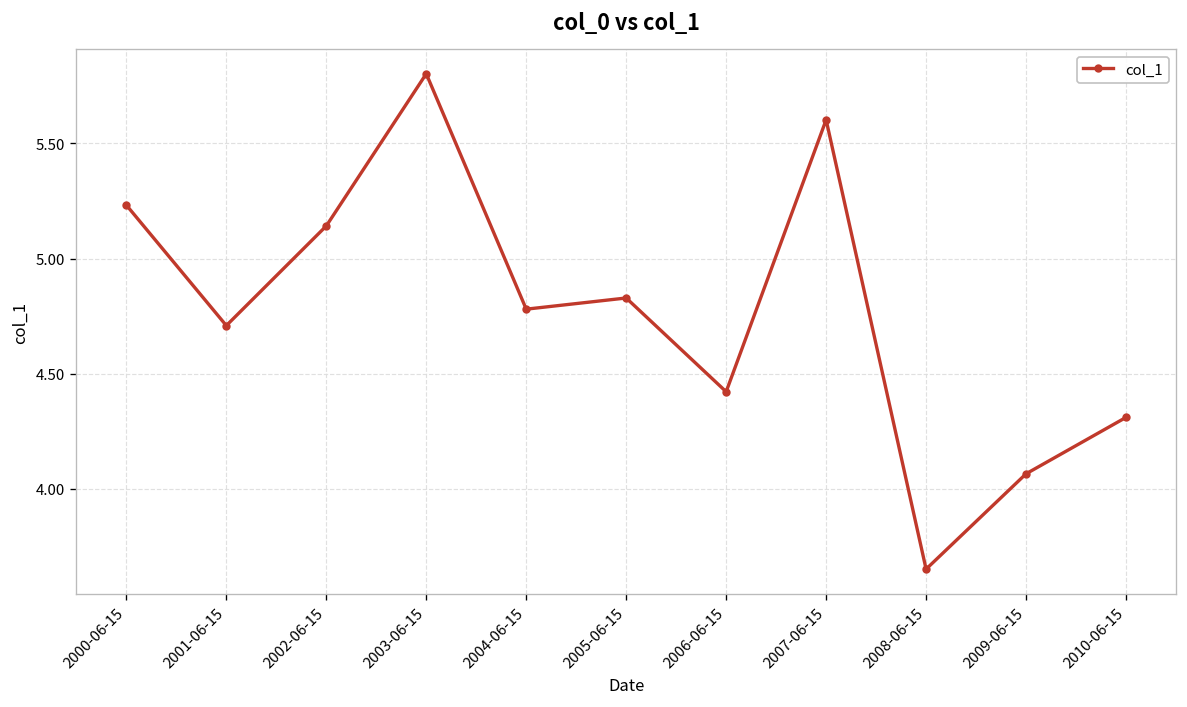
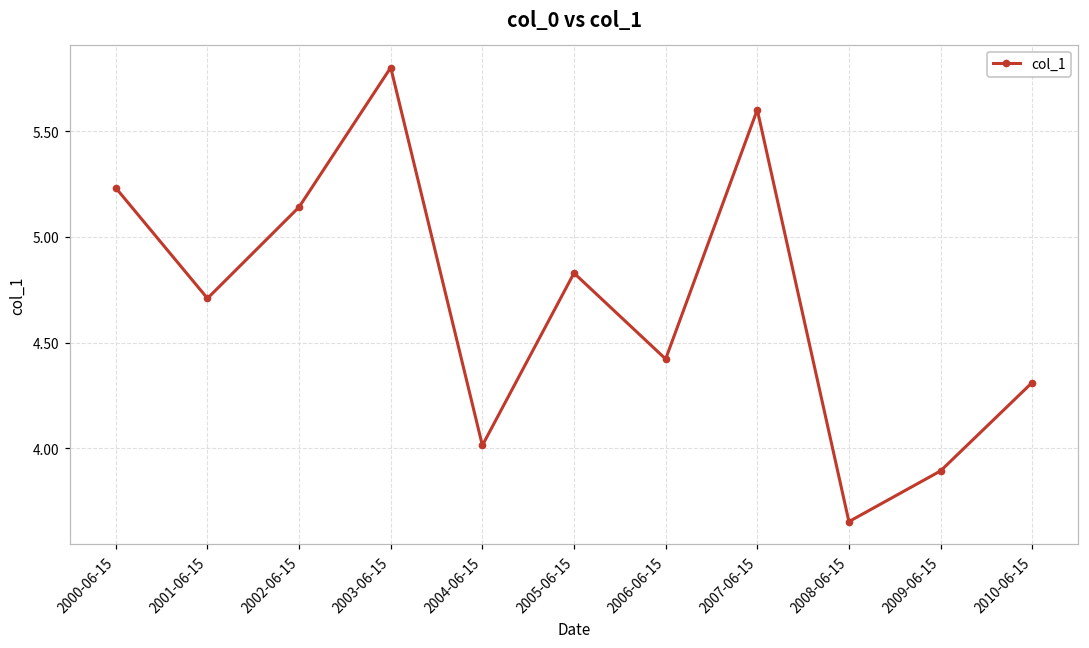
  {
    "2000-06-15": 5.23,
    "2001-06-15": 4.71,
    "2002-06-15": 5.14,
    "2003-06-15": 5.80,
-   "2004-06-15": 4.78,
+   "2004-06-15": 4.01,
    "2005-06-15": 4.83,
    "2006-06-15": 4.42,
    "2007-06-15": 5.60,
    "2008-06-15": 3.65,
-   "2009-06-15": 4.07,
+   "2009-06-15": 3.89,
    "2010-06-15": 4.31
  }
